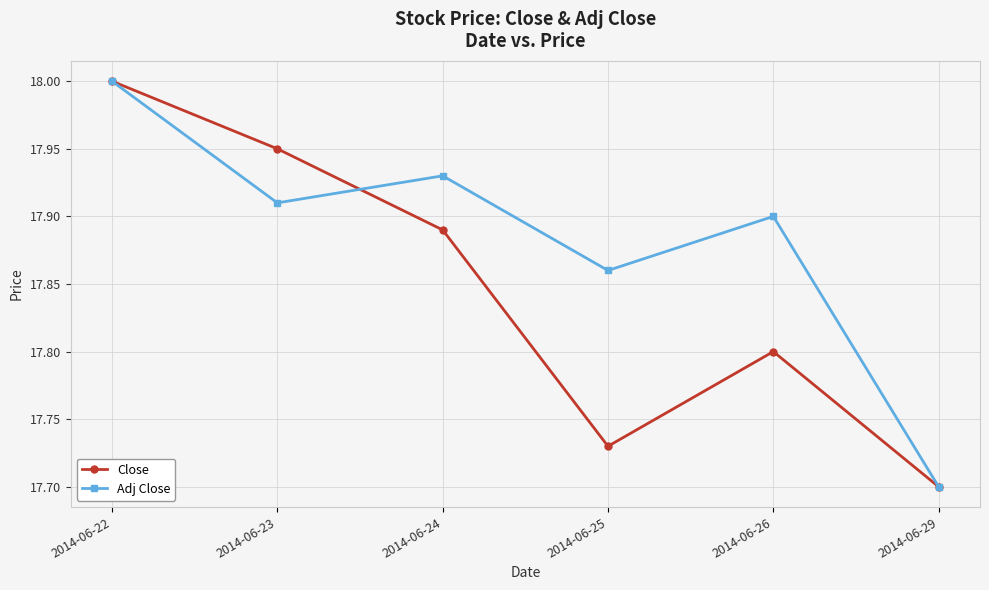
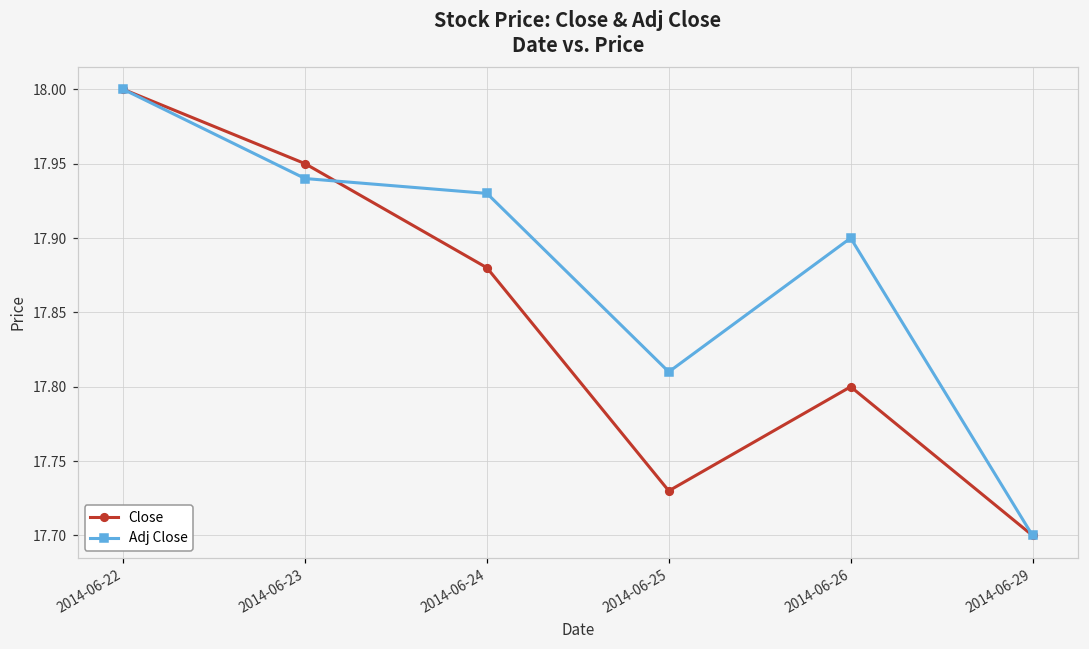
  {
    "Close": {
      "2014-06-23": 17.95,
-     "2014-06-24": 17.89,
+     "2014-06-24": 17.88,
      "2014-06-25": 17.73,
      "2014-06-26": 17.80
    },
    "Adj Close": {
-     "2014-06-23": 17.91,
+     "2014-06-23": 17.94,
      "2014-06-24": 17.93,
-     "2014-06-25": 17.86,
+     "2014-06-25": 17.81,
      "2014-06-26": 17.90
    }
  }
